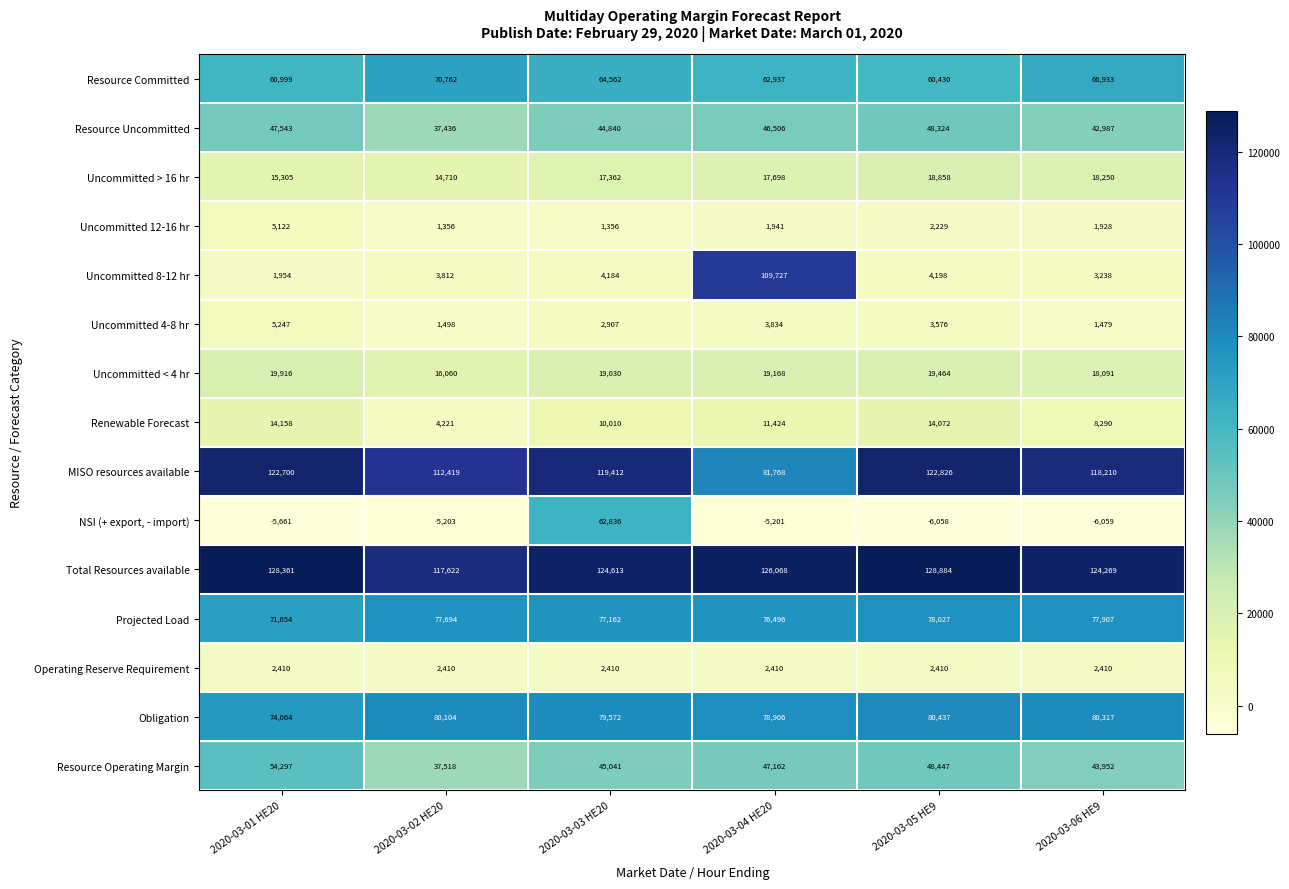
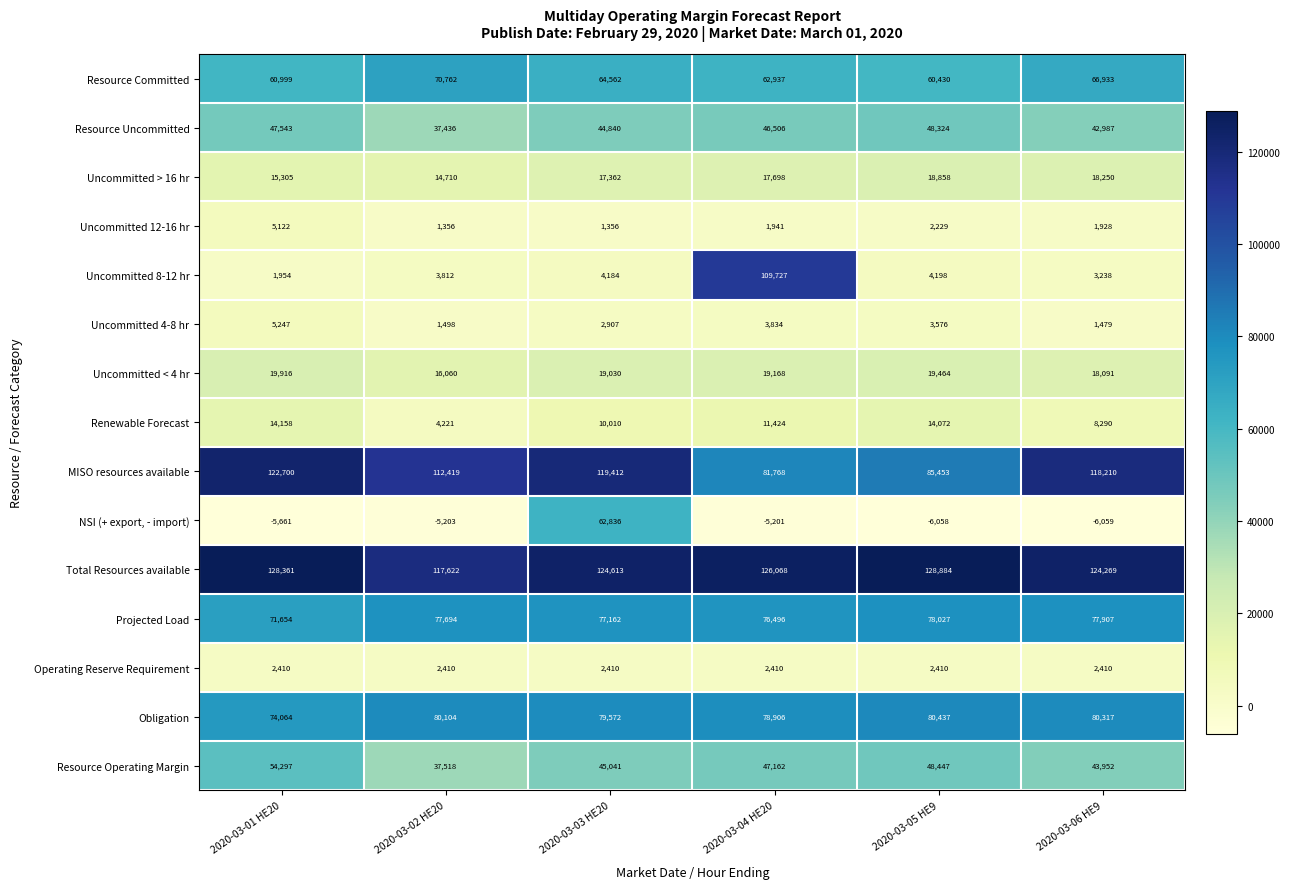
  {
    "Resource Committed": {
      "2020-03-01 HE20": "60,999",
      "2020-03-02 HE20": "70,762",
      "2020-03-03 HE20": "64,562",
      "2020-03-04 HE20": "62,937",
      "2020-03-05 HE9": "60,430",
      "2020-03-06 HE9": "66,933"
    },
    "Resource Uncommitted": {
      "2020-03-01 HE20": "47,543",
      "2020-03-02 HE20": "37,436",
      "2020-03-03 HE20": "44,840",
      "2020-03-04 HE20": "46,506",
      "2020-03-05 HE9": "48,324",
      "2020-03-06 HE9": "42,987"
    },
    "Uncommitted > 16 hr": {
      "2020-03-01 HE20": "15,305",
      "2020-03-02 HE20": "14,710",
      "2020-03-03 HE20": "17,362",
      "2020-03-04 HE20": "17,698",
      "2020-03-05 HE9": "18,858",
      "2020-03-06 HE9": "18,250"
    },
    "Uncommitted 12-16 hr": {
      "2020-03-01 HE20": "5,122",
      "2020-03-02 HE20": "1,356",
      "2020-03-03 HE20": "1,356",
      "2020-03-04 HE20": "1,941",
      "2020-03-05 HE9": "2,229",
      "2020-03-06 HE9": "1,928"
    },
    "Uncommitted 8-12 hr": {
      "2020-03-01 HE20": "1,954",
      "2020-03-02 HE20": "3,812",
      "2020-03-03 HE20": "4,184",
      "2020-03-04 HE20": "109,727",
      "2020-03-05 HE9": "4,198",
      "2020-03-06 HE9": "3,238"
    },
    "Uncommitted 4-8 hr": {
      "2020-03-01 HE20": "5,247",
      "2020-03-02 HE20": "1,498",
      "2020-03-03 HE20": "2,907",
      "2020-03-04 HE20": "3,834",
      "2020-03-05 HE9": "3,576",
      "2020-03-06 HE9": "1,479"
    },
    "Uncommitted < 4 hr": {
      "2020-03-01 HE20": "19,916",
      "2020-03-02 HE20": "16,060",
      "2020-03-03 HE20": "19,030",
      "2020-03-04 HE20": "19,168",
      "2020-03-05 HE9": "19,464",
      "2020-03-06 HE9": "18,091"
    },
    "Renewable Forecast": {
      "2020-03-01 HE20": "14,158",
      "2020-03-02 HE20": "4,221",
      "2020-03-03 HE20": "10,010",
      "2020-03-04 HE20": "11,424",
      "2020-03-05 HE9": "14,072",
      "2020-03-06 HE9": "8,290"
    },
    "MISO resources available": {
      "2020-03-01 HE20": "122,700",
      "2020-03-02 HE20": "112,419",
      "2020-03-03 HE20": "119,412",
      "2020-03-04 HE20": "81,768",
-     "2020-03-05 HE9": "122,826",
+     "2020-03-05 HE9": "85,453",
      "2020-03-06 HE9": "118,210"
    },
    "NSI (+ export, - import)": {
      "2020-03-01 HE20": "-5,661",
      "2020-03-02 HE20": "-5,203",
      "2020-03-03 HE20": "62,836",
      "2020-03-04 HE20": "-5,201",
      "2020-03-05 HE9": "-6,058",
      "2020-03-06 HE9": "-6,059"
    },
    "Total Resources available": {
      "2020-03-01 HE20": "128,361",
      "2020-03-02 HE20": "117,622",
      "2020-03-03 HE20": "124,613",
      "2020-03-04 HE20": "126,068",
      "2020-03-05 HE9": "128,884",
      "2020-03-06 HE9": "124,269"
    },
    "Projected Load": {
      "2020-03-01 HE20": "71,654",
      "2020-03-02 HE20": "77,694",
      "2020-03-03 HE20": "77,162",
      "2020-03-04 HE20": "76,496",
      "2020-03-05 HE9": "78,027",
      "2020-03-06 HE9": "77,907"
    },
    "Operating Reserve Requirement": {
      "2020-03-01 HE20": "2,410",
      "2020-03-02 HE20": "2,410",
      "2020-03-03 HE20": "2,410",
      "2020-03-04 HE20": "2,410",
      "2020-03-05 HE9": "2,410",
      "2020-03-06 HE9": "2,410"
    },
    "Obligation": {
      "2020-03-01 HE20": "74,064",
      "2020-03-02 HE20": "80,104",
      "2020-03-03 HE20": "79,572",
      "2020-03-04 HE20": "78,906",
      "2020-03-05 HE9": "80,437",
      "2020-03-06 HE9": "80,317"
    },
    "Resource Operating Margin": {
      "2020-03-01 HE20": "54,297",
      "2020-03-02 HE20": "37,518",
      "2020-03-03 HE20": "45,041",
      "2020-03-04 HE20": "47,162",
      "2020-03-05 HE9": "48,447",
      "2020-03-06 HE9": "43,952"
    }
  }
